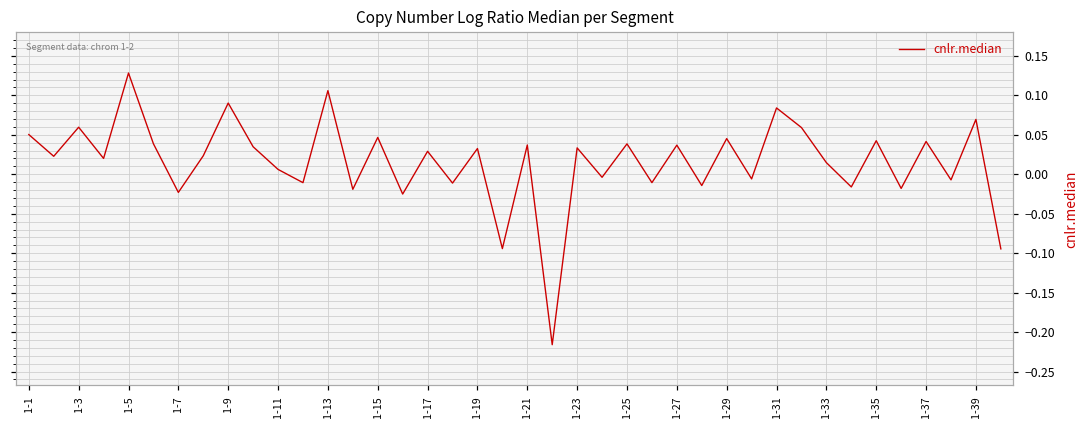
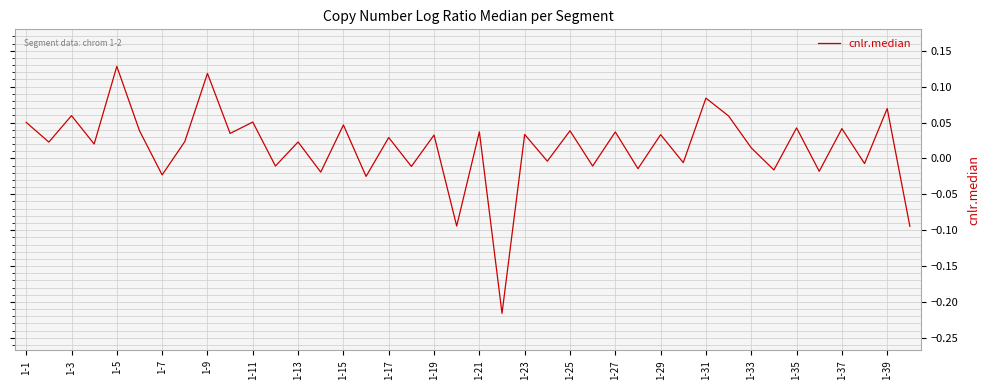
  {
    "1-1": 0.05,
    "1-3": 0.06,
    "1-7": -0.02,
-   "1-9": 0.09,
-   "1-11": 0.01,
-   "1-13": 0.11,
+   "1-9": 0.12,
+   "1-11": 0.05,
+   "1-13": 0.02,
    "1-15": 0.05,
    "1-17": 0.03,
    "1-19": 0.03,
    "1-21": 0.04,
    "1-23": 0.03,
    "1-25": 0.04,
    "1-27": 0.04,
-   "1-29": 0.05,
+   "1-29": 0.03,
    "1-31": 0.08,
    "1-33": 0.01,
    "1-35": 0.04,
    "1-37": 0.04,
    "1-39": 0.07
  }
